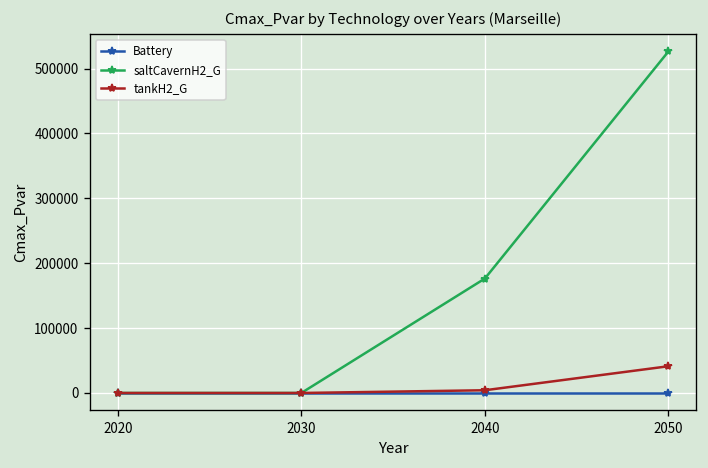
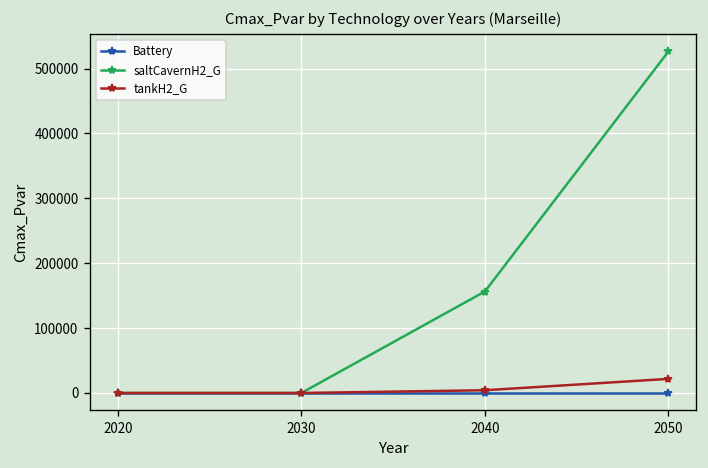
  {
    "Battery": {
      "2050": 0
    },
    "saltCavernH2_G": {
-     "2040": 180000,
+     "2040": 160000,
      "2050": 530000
    },
    "tankH2_G": {
-     "2050": 40000
+     "2050": 20000
    }
  }
